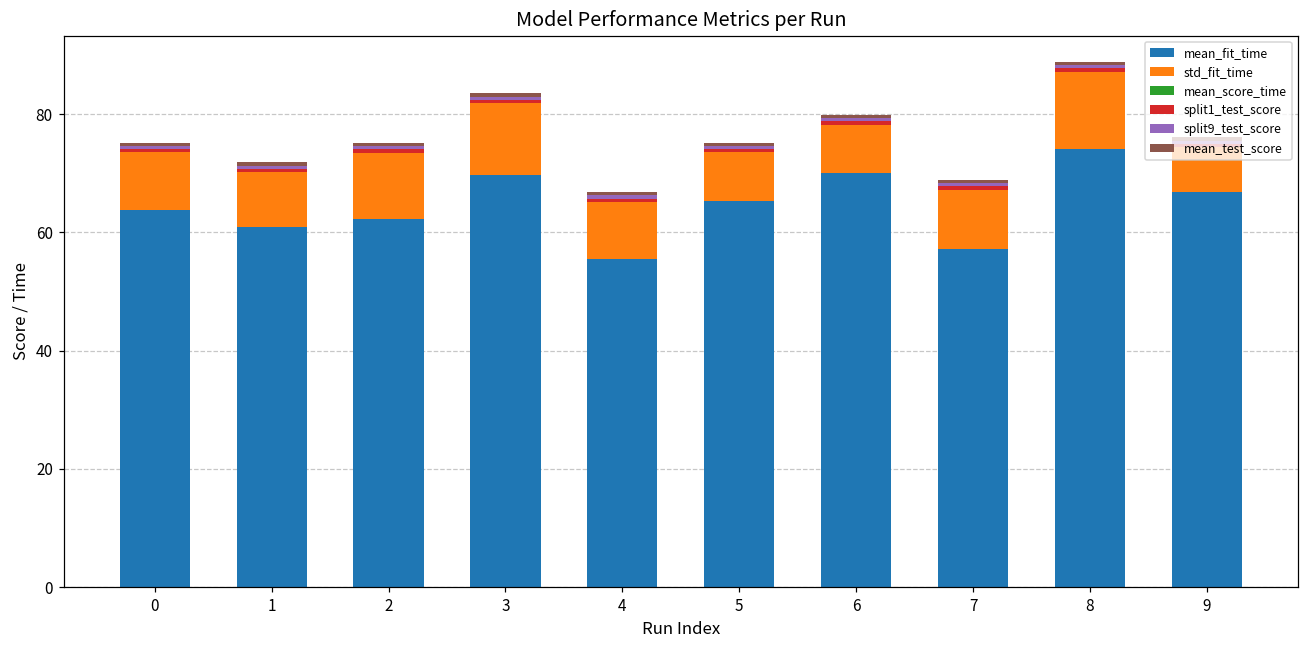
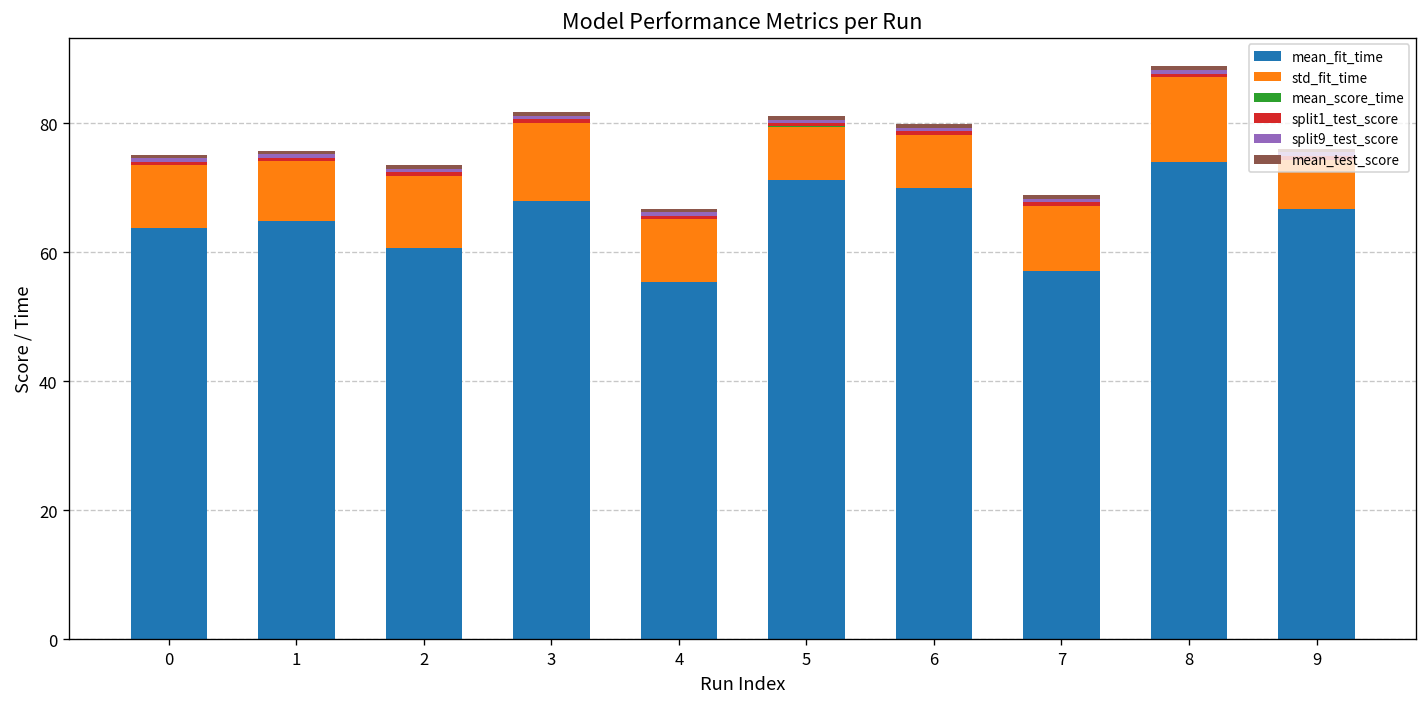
  {
    "mean_fit_time": {
      "0": 64,
-     "1": 61,
-     "2": 62,
-     "3": 70,
+     "1": 65,
+     "2": 61,
+     "3": 68,
      "4": 55,
-     "5": 65,
+     "5": 71,
      "6": 70,
      "7": 57,
      "8": 74,
      "9": 67
    },
    "std_fit_time": {
      "0": 10,
      "1": 9,
      "2": 11,
      "3": 12,
      "4": 10,
      "5": 8,
      "6": 8,
      "7": 10,
      "8": 13
    },
    "split1_test_score": {
      "0": 1,
      "1": 1,
      "2": 1,
      "3": 1,
      "4": 1,
      "5": 1,
      "6": 1,
      "7": 1,
      "8": 1
    },
    "split9_test_score": {
      "0": 1,
      "1": 1,
      "2": 1,
      "3": 1,
      "4": 1,
      "5": 1,
      "6": 1,
      "7": 1,
      "8": 1
    },
    "mean_test_score": {
      "0": 1,
      "1": 1,
      "2": 1,
      "3": 1,
      "4": 1,
      "5": 1,
      "6": 1,
      "7": 1,
      "8": 1
    }
  }
